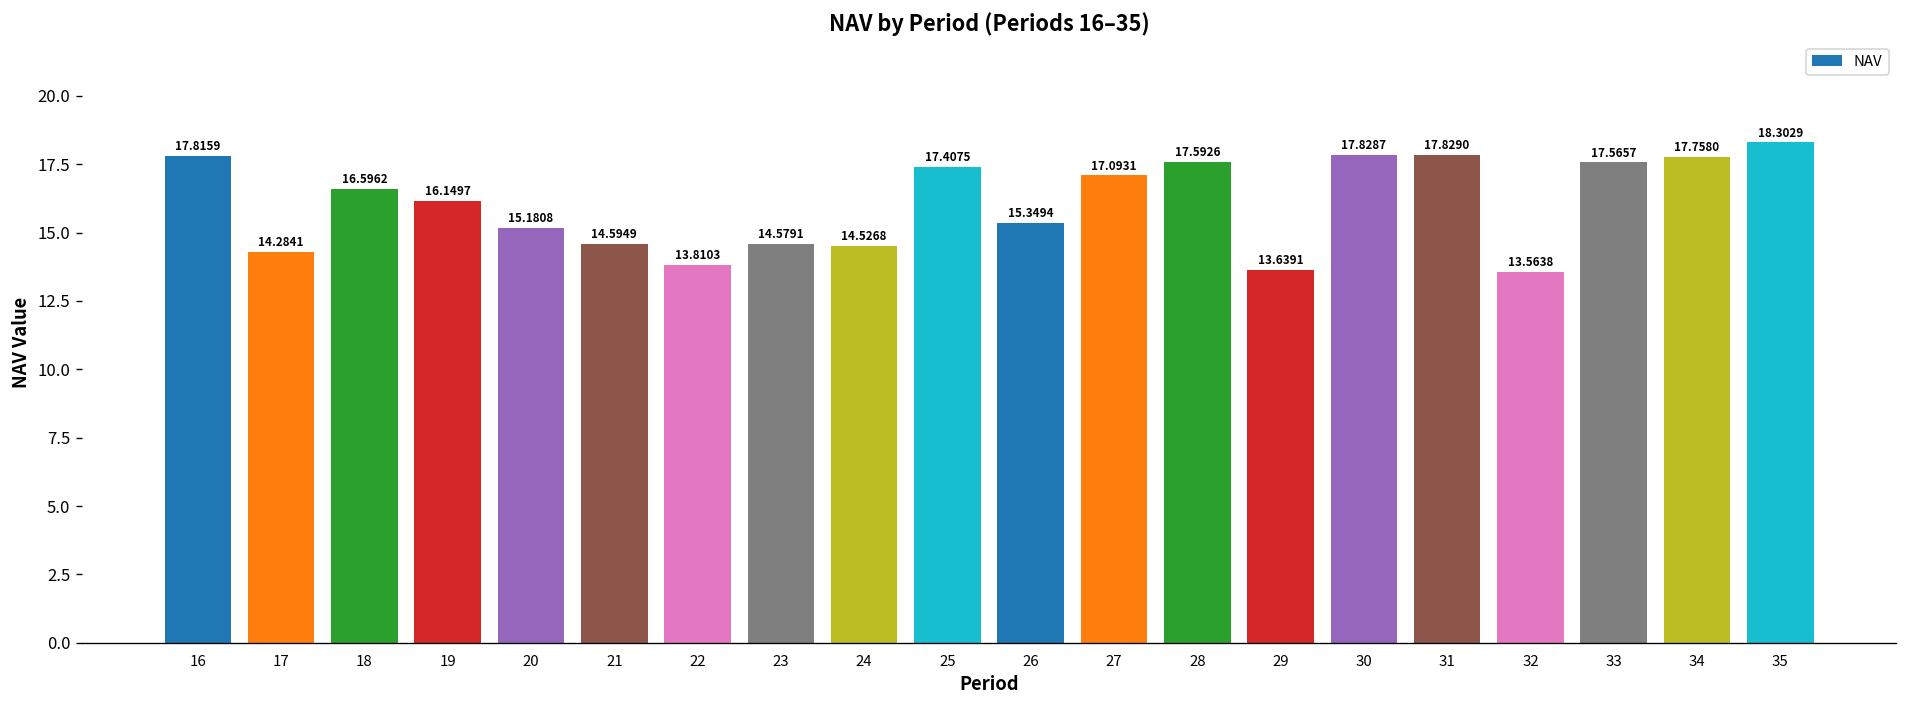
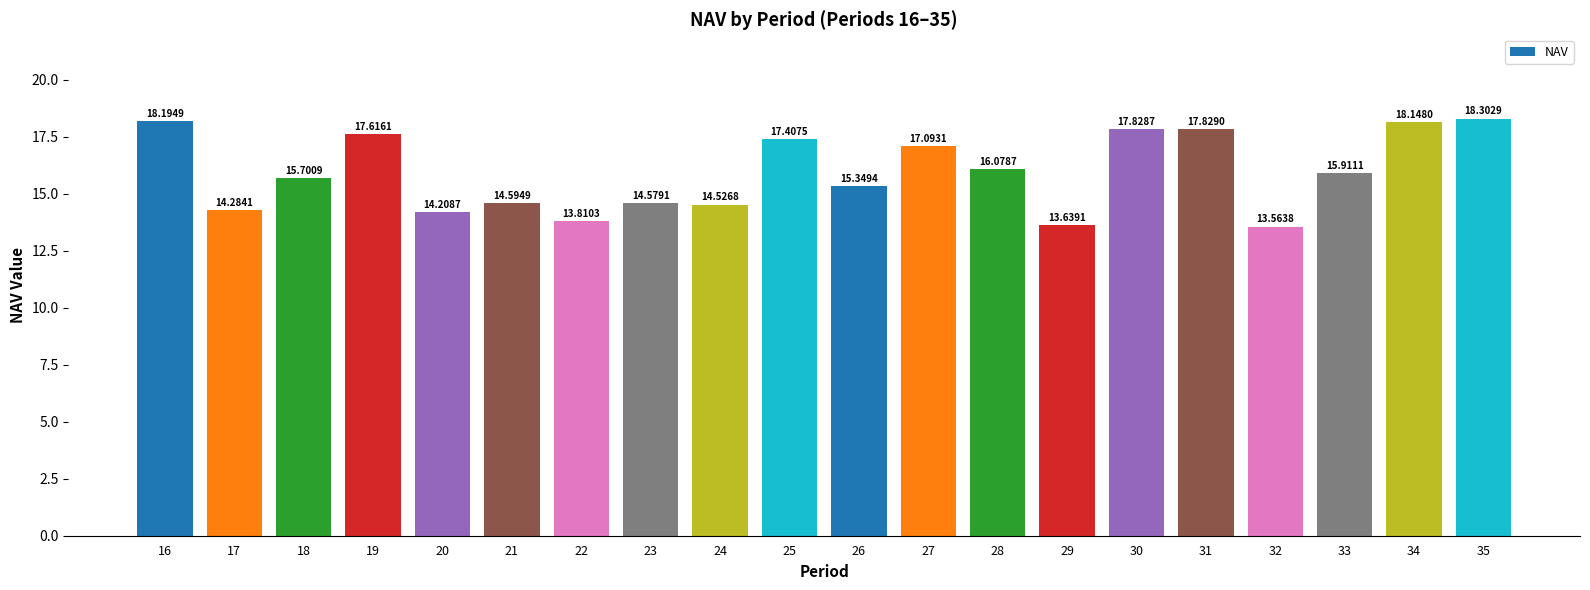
  {
-   "16": 17.8159,
+   "16": 18.1949,
    "17": 14.2841,
-   "18": 16.5962,
-   "19": 16.1497,
-   "20": 15.1808,
+   "18": 15.7009,
+   "19": 17.6161,
+   "20": 14.2087,
    "21": 14.5949,
    "22": 13.8103,
    "23": 14.5791,
    "24": 14.5268,
    "25": 17.4075,
    "26": 15.3494,
    "27": 17.0931,
-   "28": 17.5926,
+   "28": 16.0787,
    "29": 13.6391,
    "30": 17.8287,
    "31": 17.8290,
    "32": 13.5638,
-   "33": 17.5657,
-   "34": 17.7580,
+   "33": 15.9111,
+   "34": 18.1480,
    "35": 18.3029
  }
